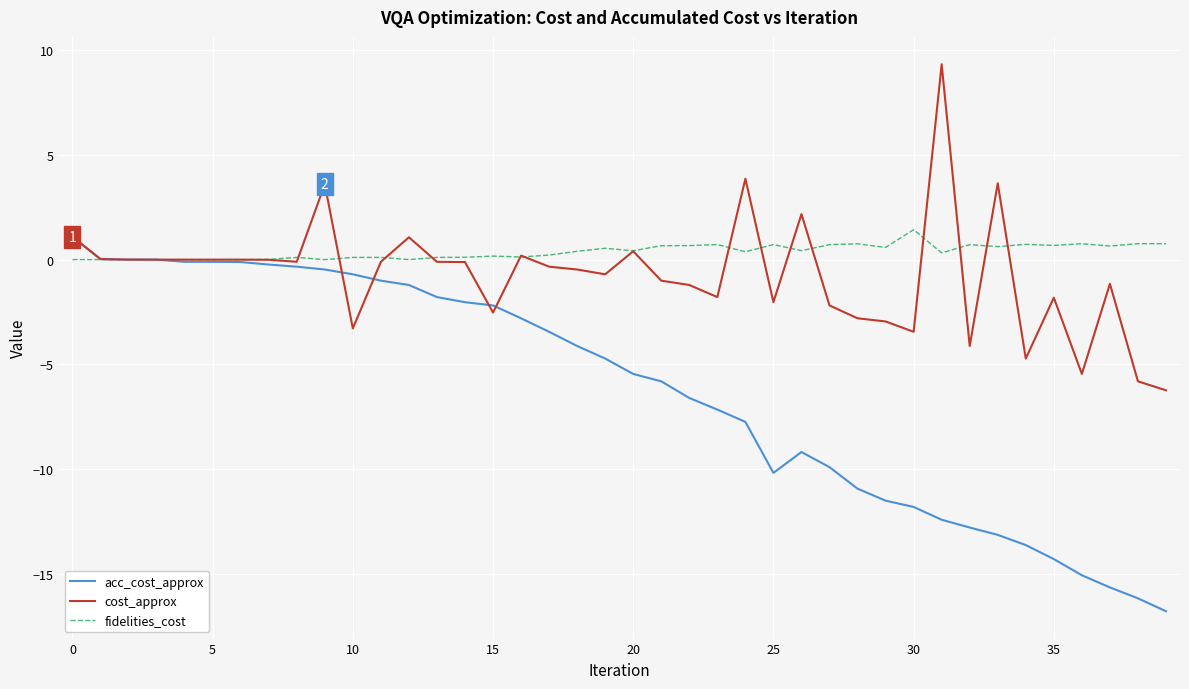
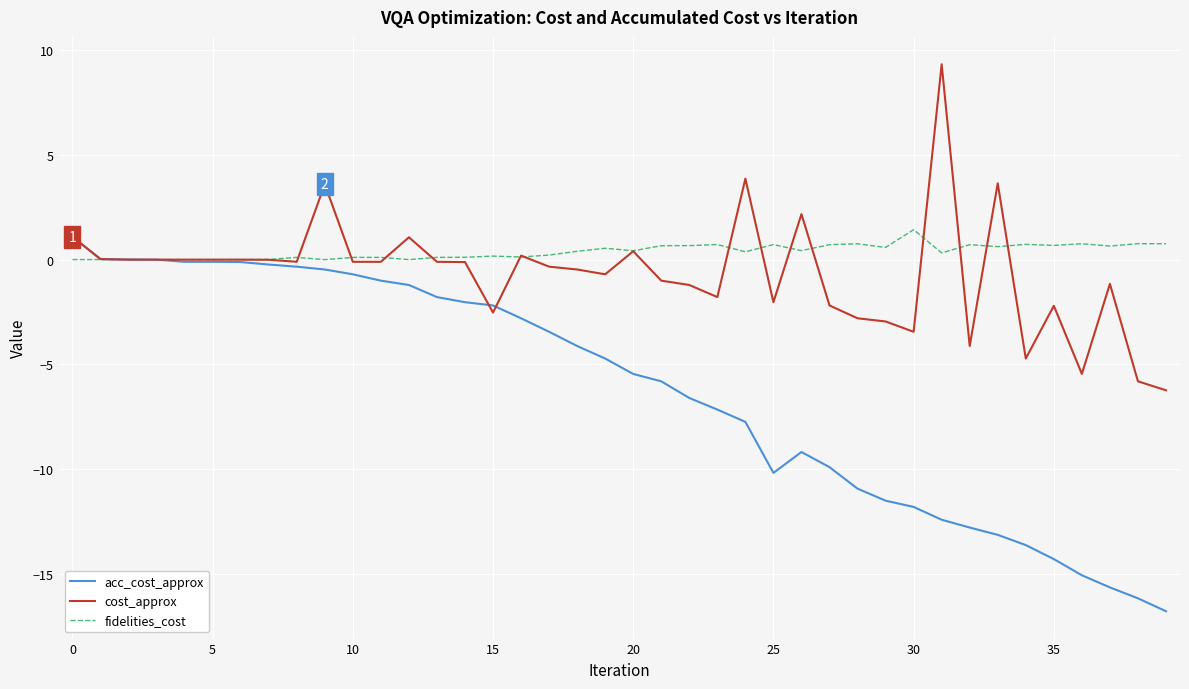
  {
    "acc_cost_approx": {
      "10": -0.7,
      "15": -2.2,
      "20": -5.5,
      "25": -10.2,
      "30": -11.8,
      "35": -14.3
    },
    "cost_approx": {
-     "10": -3.3,
+     "10": -0.1,
      "15": -2.5,
      "25": -2.0,
      "30": -3.4,
-     "35": -1.8
+     "35": -2.2
    },
    "fidelities_cost": {
      "0": 0.0,
      "10": 0.1,
      "15": 0.2,
      "25": 0.7,
      "30": 1.4,
      "35": 0.7
    }
  }
